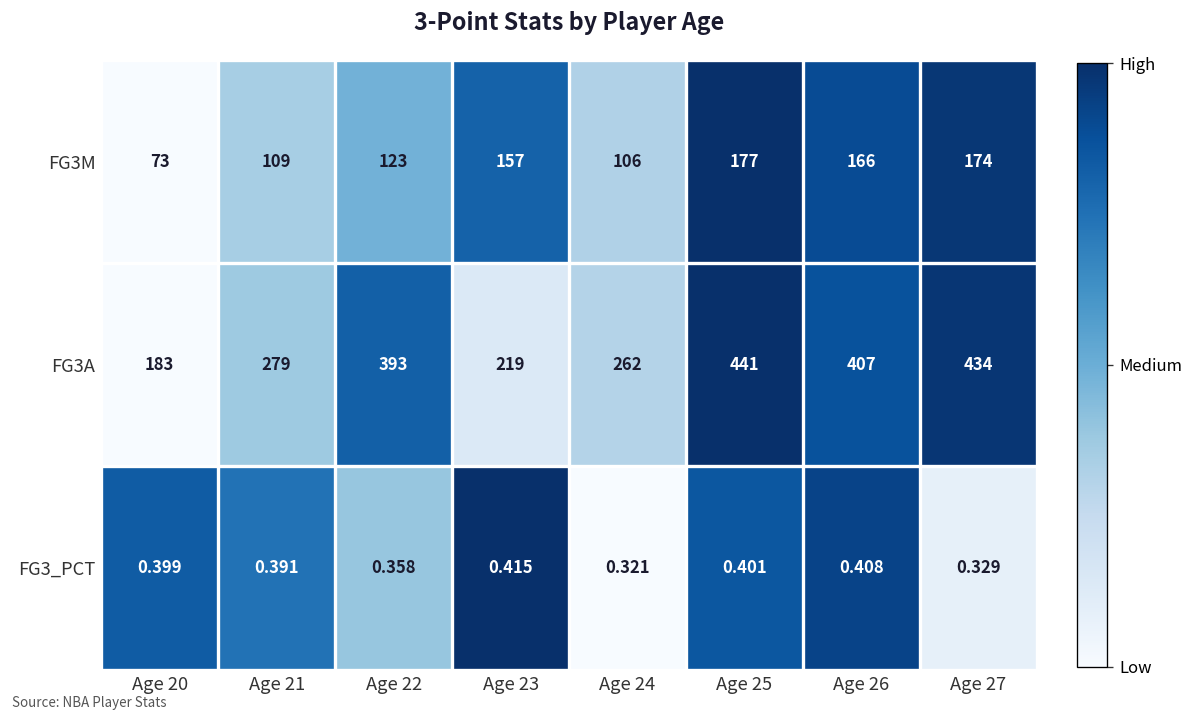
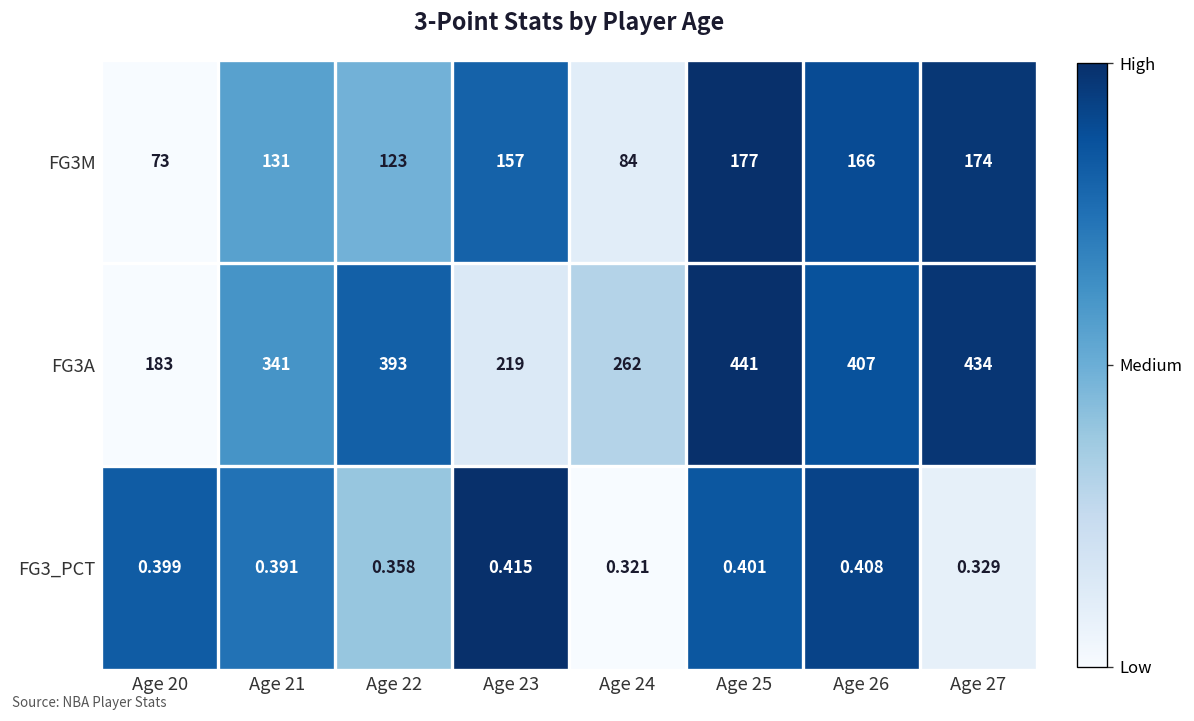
  {
    "FG3M": {
      "Age 20": 73,
-     "Age 21": 109,
+     "Age 21": 131,
      "Age 22": 123,
      "Age 23": 157,
-     "Age 24": 106,
+     "Age 24": 84,
      "Age 25": 177,
      "Age 26": 166,
      "Age 27": 174
    },
    "FG3A": {
      "Age 20": 183,
-     "Age 21": 279,
+     "Age 21": 341,
      "Age 22": 393,
      "Age 23": 219,
      "Age 24": 262,
      "Age 25": 441,
      "Age 26": 407,
      "Age 27": 434
    },
    "FG3_PCT": {
      "Age 20": 0.399,
      "Age 21": 0.391,
      "Age 22": 0.358,
      "Age 23": 0.415,
      "Age 24": 0.321,
      "Age 25": 0.401,
      "Age 26": 0.408,
      "Age 27": 0.329
    }
  }
